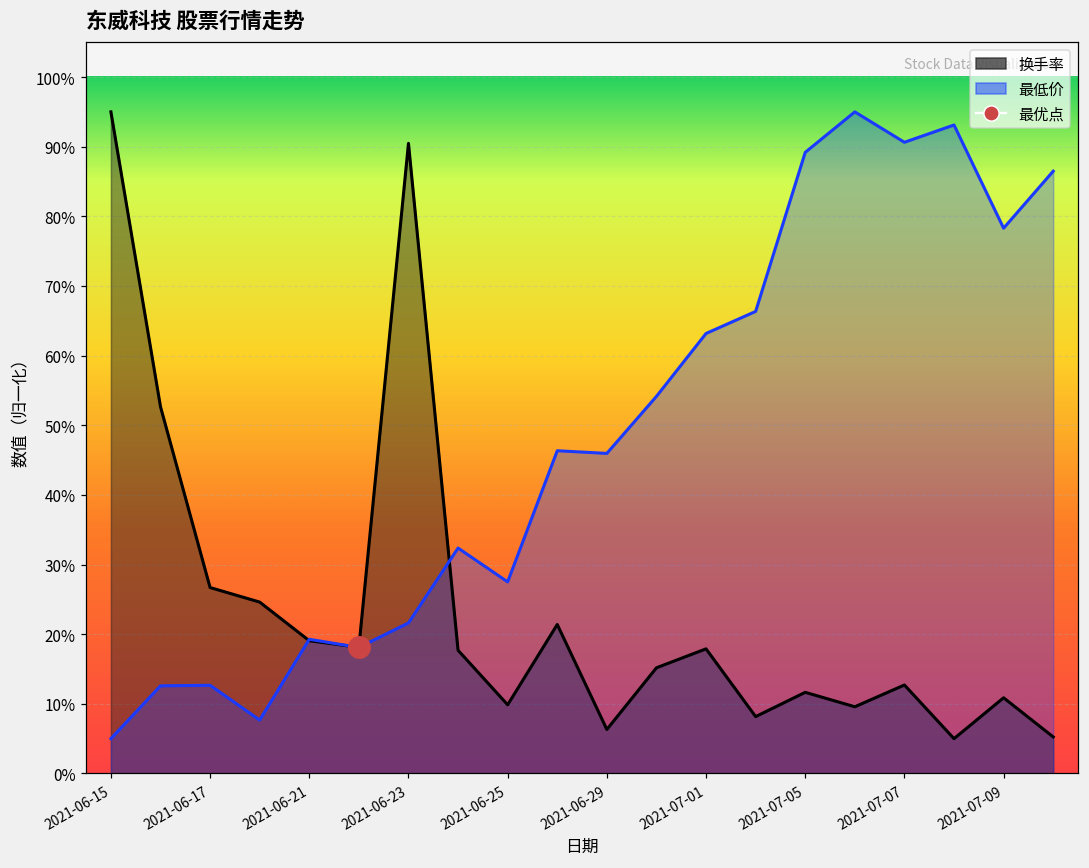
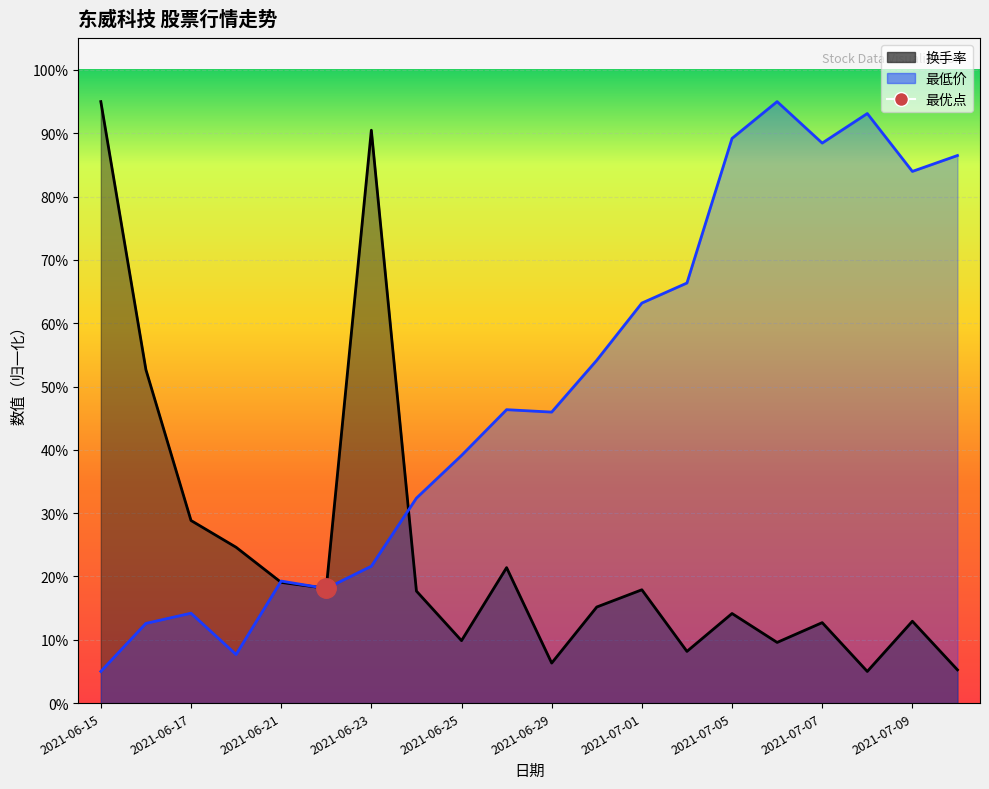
  {
    "换手率": {
      "2021-06-15": "95%",
-     "2021-06-17": "27%",
+     "2021-06-17": "29%",
      "2021-06-23": "90%",
      "2021-06-25": "10%",
      "2021-06-29": "6%",
      "2021-07-01": "18%",
-     "2021-07-05": "12%",
+     "2021-07-05": "14%",
      "2021-07-07": "13%",
-     "2021-07-09": "11%"
+     "2021-07-09": "13%"
    },
    "最低价": {
      "2021-06-15": "5%",
-     "2021-06-17": "13%",
+     "2021-06-17": "14%",
      "2021-06-23": "22%",
-     "2021-06-25": "28%",
+     "2021-06-25": "39%",
      "2021-06-29": "46%",
      "2021-07-01": "63%",
      "2021-07-05": "89%",
-     "2021-07-07": "91%",
-     "2021-07-09": "78%"
+     "2021-07-07": "88%",
+     "2021-07-09": "84%"
    }
  }
